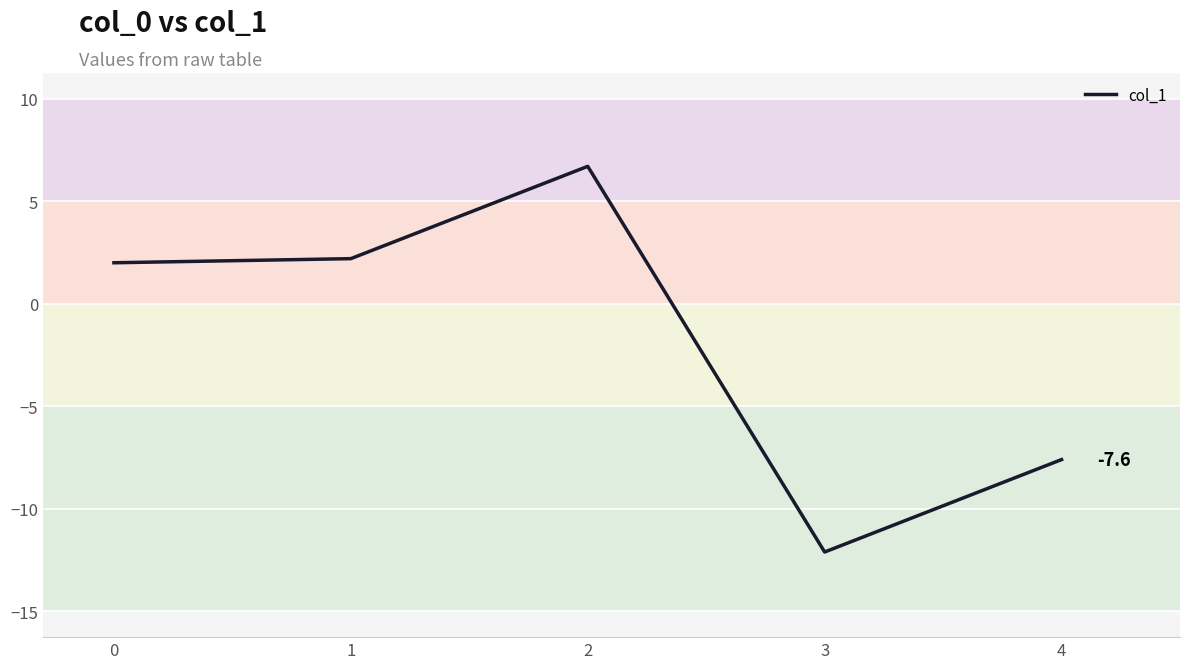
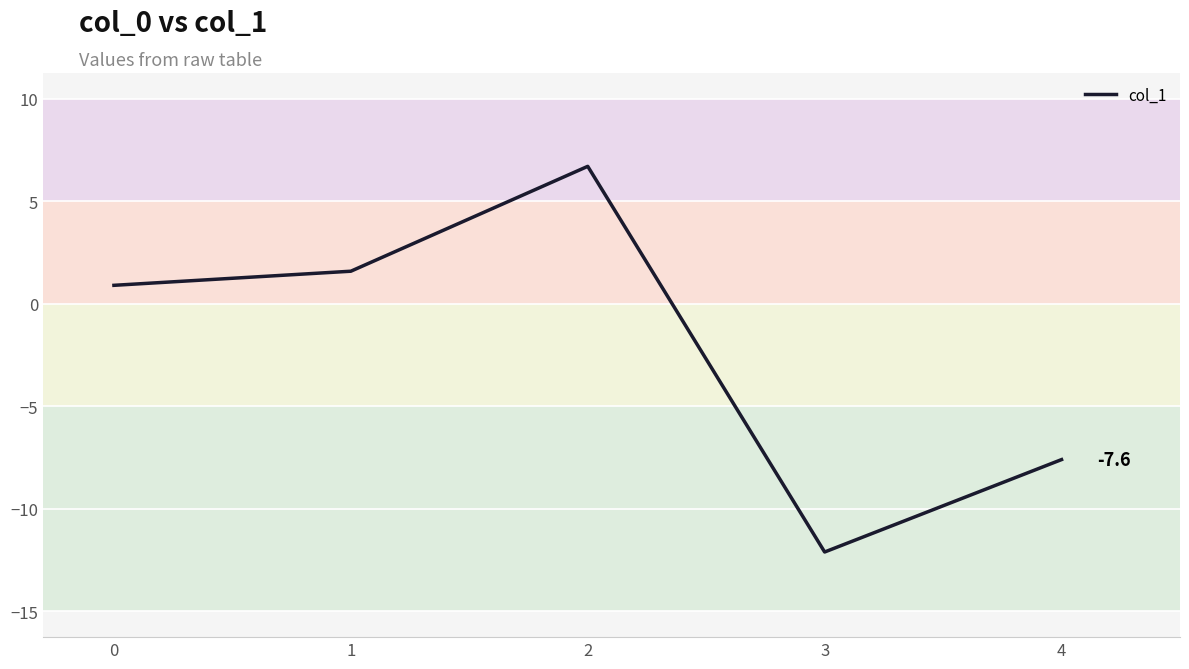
  {
-   "0": 2.0,
-   "1": 2.2,
+   "0": 0.9,
+   "1": 1.6,
    "2": 6.7,
    "3": -12.1,
    "4": -7.6
  }
